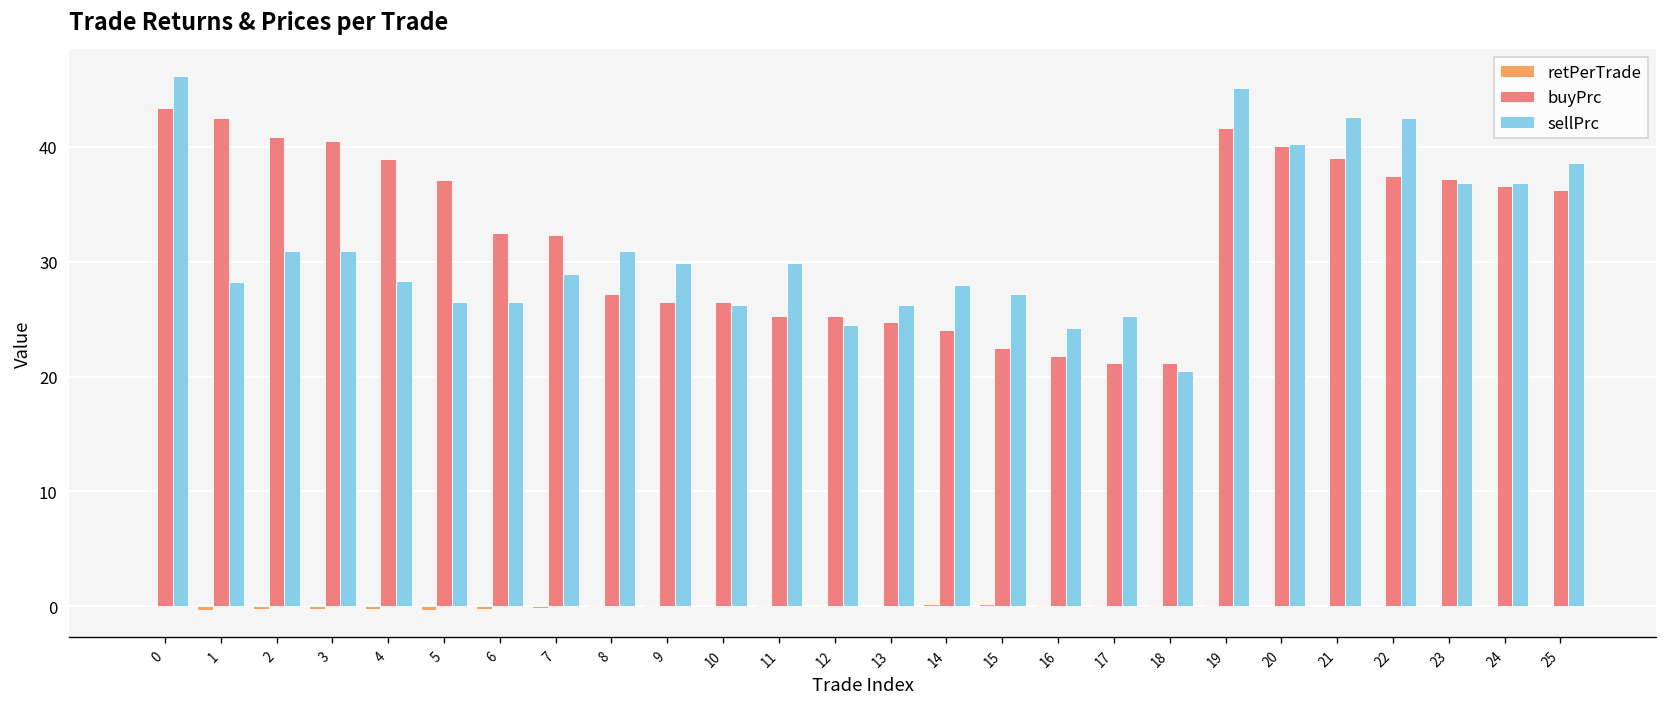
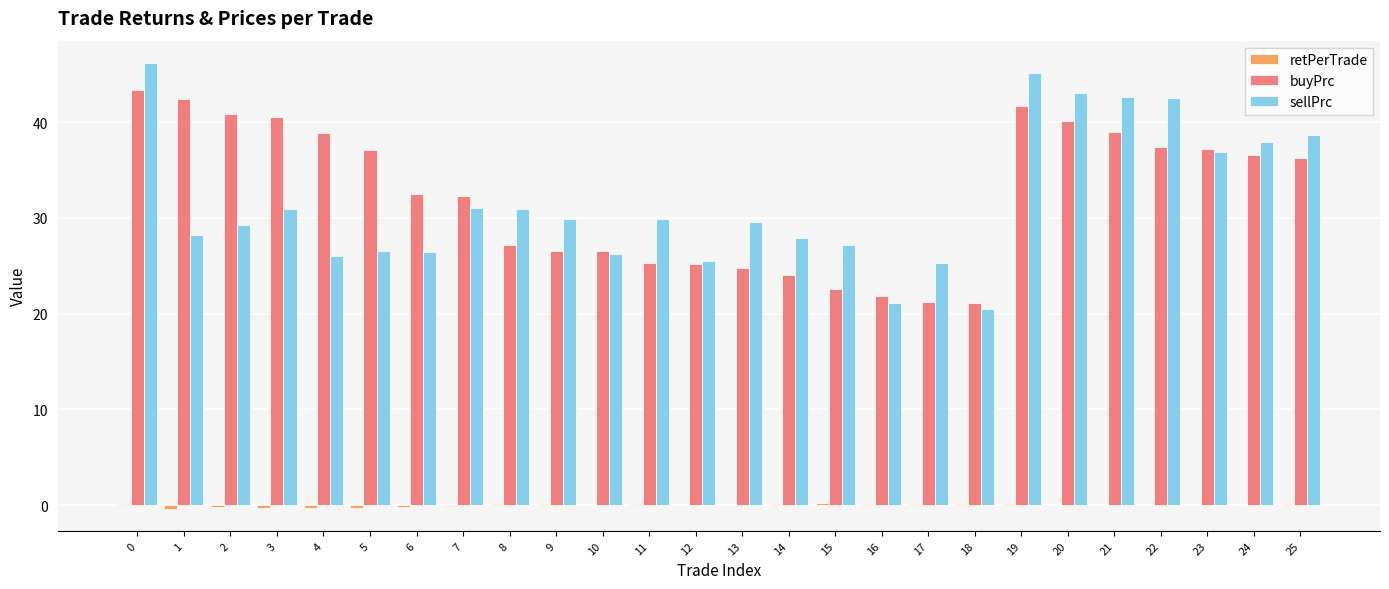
  {
    "sellPrc": {
      "0": 46,
      "1": 28,
-     "2": 31,
+     "2": 29,
      "3": 31,
-     "4": 28,
+     "4": 26,
      "5": 27,
      "6": 26,
-     "7": 29,
+     "7": 31,
      "8": 31,
      "9": 30,
      "10": 26,
      "11": 30,
-     "12": 24,
-     "13": 26,
+     "12": 26,
+     "13": 30,
      "14": 28,
      "15": 27,
-     "16": 24,
+     "16": 21,
      "17": 25,
      "18": 20,
      "19": 45,
-     "20": 40,
+     "20": 43,
      "21": 43,
      "22": 43,
      "23": 37,
-     "24": 37,
+     "24": 38,
      "25": 39
    }
  }
